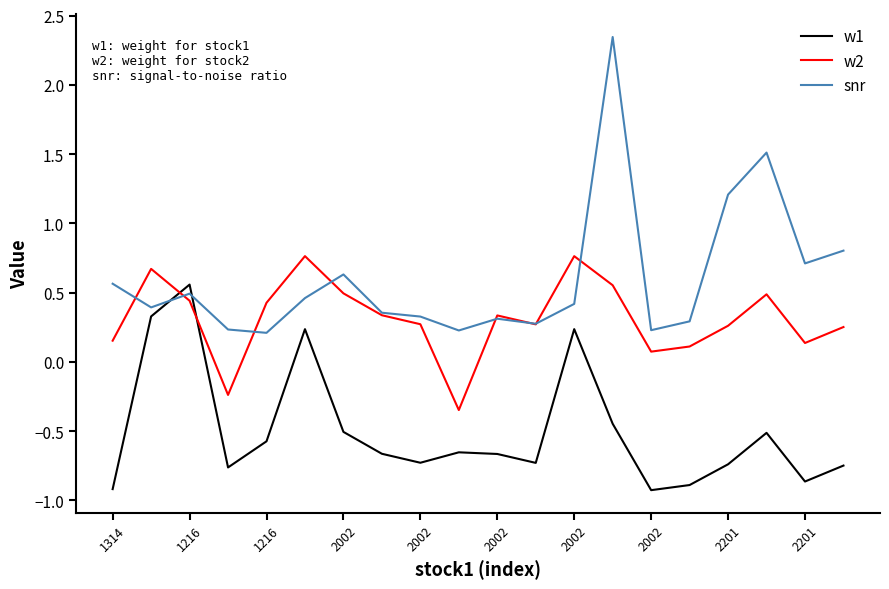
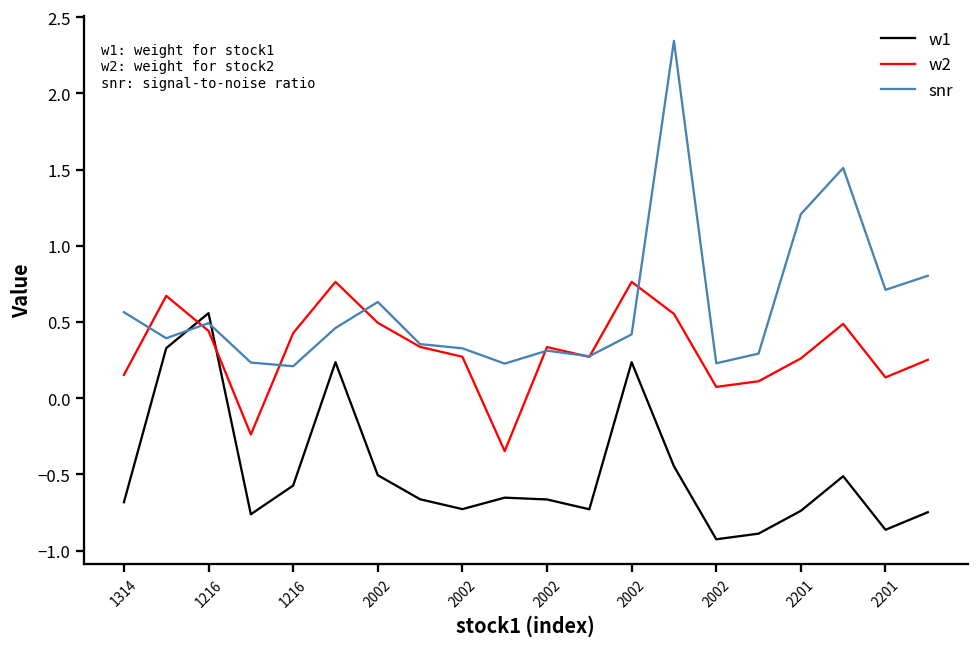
  {
    "w1": {
-     "1314": -0.92
+     "1314": -0.68
    },
    "w2": {
      "1314": 0.15
    },
    "snr": {
      "1314": 0.56
    }
  }
